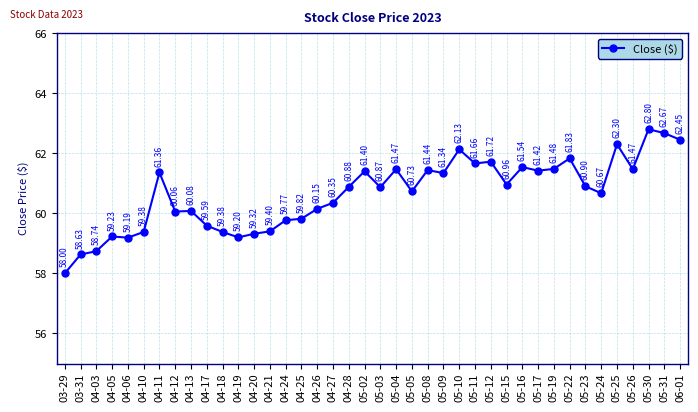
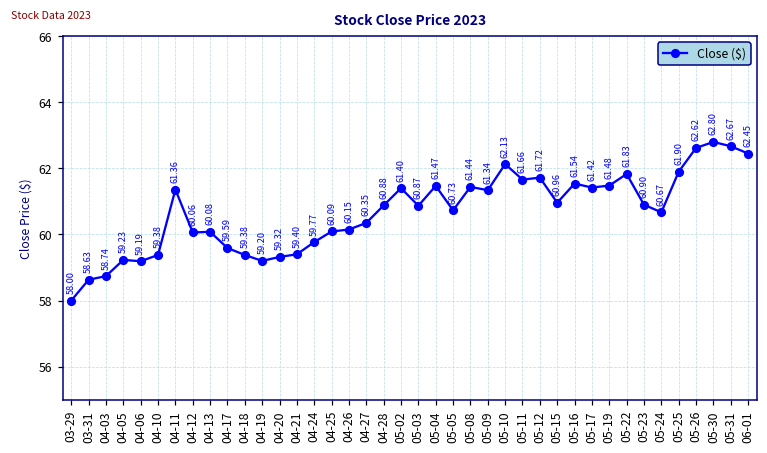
  {
    "03-29": 58.00,
    "03-31": 58.63,
    "04-03": 58.74,
    "04-05": 59.23,
    "04-06": 59.19,
    "04-10": 59.38,
    "04-11": 61.36,
    "04-12": 60.06,
    "04-13": 60.08,
    "04-17": 59.59,
    "04-18": 59.38,
    "04-19": 59.20,
    "04-20": 59.32,
    "04-21": 59.40,
    "04-24": 59.77,
-   "04-25": 59.82,
+   "04-25": 60.09,
    "04-26": 60.15,
    "04-27": 60.35,
    "04-28": 60.88,
    "05-02": 61.40,
    "05-03": 60.87,
    "05-04": 61.47,
    "05-05": 60.73,
    "05-08": 61.44,
    "05-09": 61.34,
    "05-10": 62.13,
    "05-11": 61.66,
    "05-12": 61.72,
    "05-15": 60.96,
    "05-16": 61.54,
    "05-17": 61.42,
    "05-19": 61.48,
    "05-22": 61.83,
    "05-23": 60.90,
    "05-24": 60.67,
-   "05-25": 62.30,
-   "05-26": 61.47,
+   "05-25": 61.90,
+   "05-26": 62.62,
    "05-30": 62.80,
    "05-31": 62.67,
    "06-01": 62.45
  }
